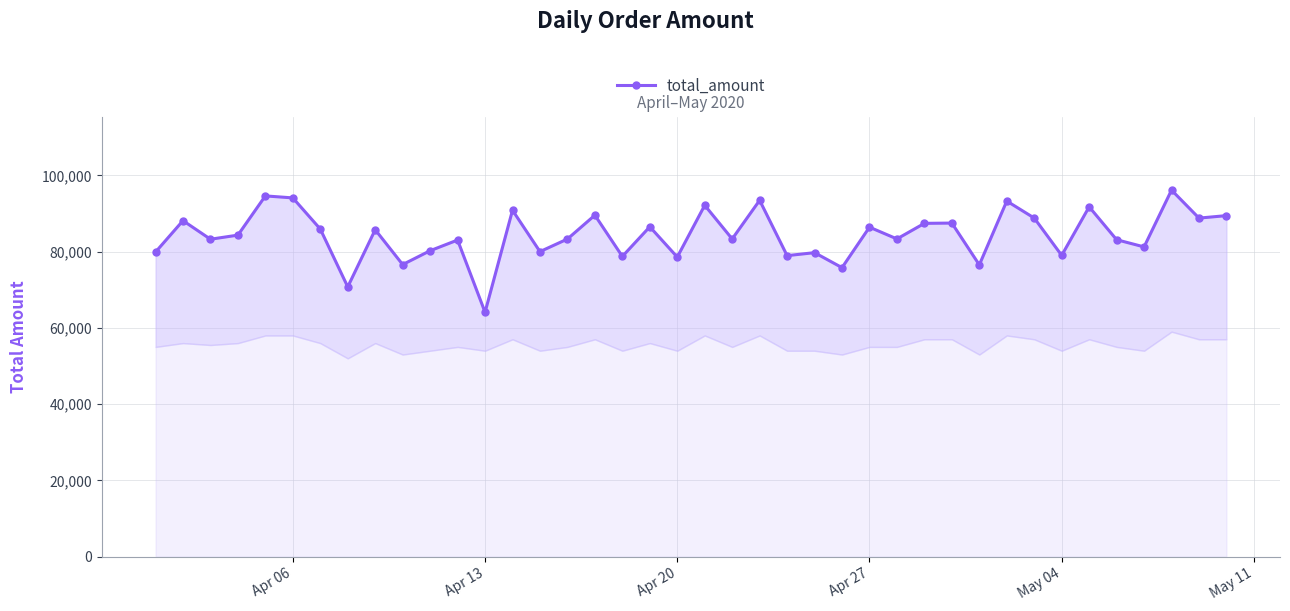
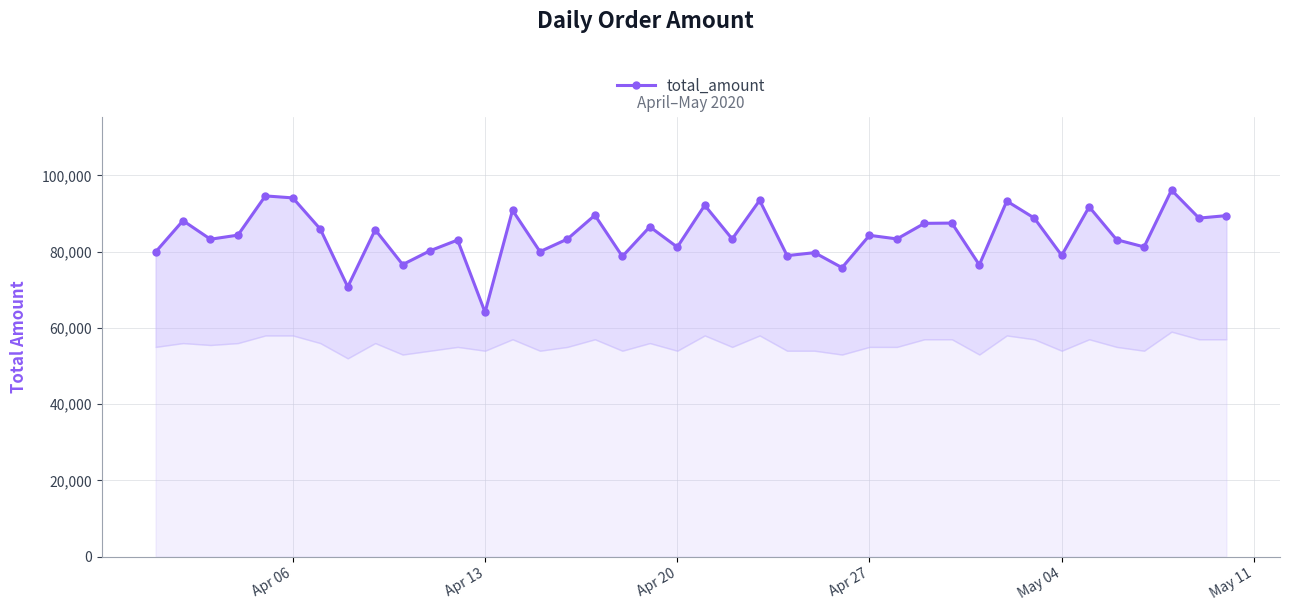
  {
    "total_amount": {
      "Apr 06": "94,000",
      "Apr 13": "64,000",
-     "Apr 20": "79,000",
-     "Apr 27": "86,000",
+     "Apr 20": "81,000",
+     "Apr 27": "84,000",
      "May 04": "79,000"
    }
  }
